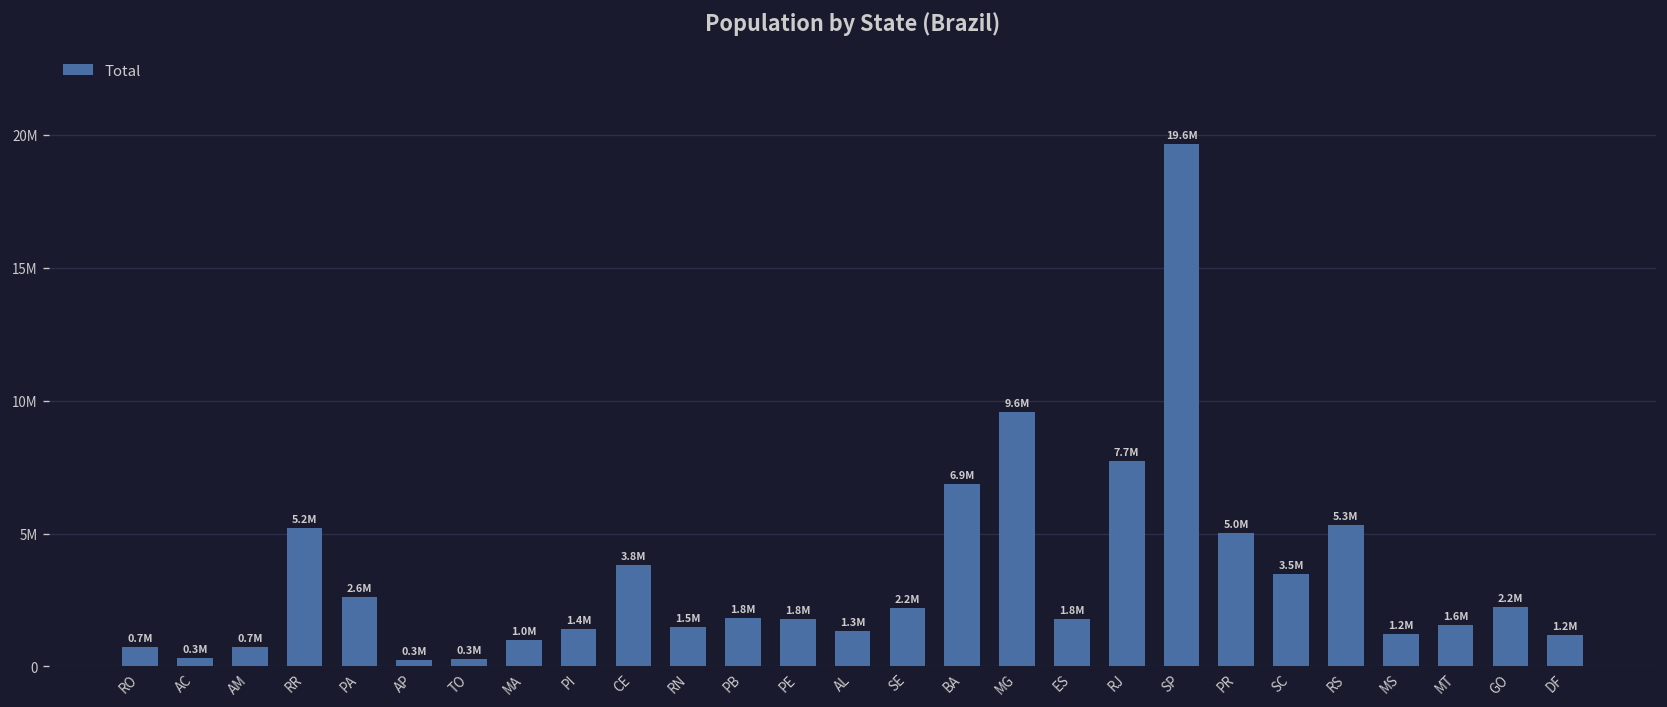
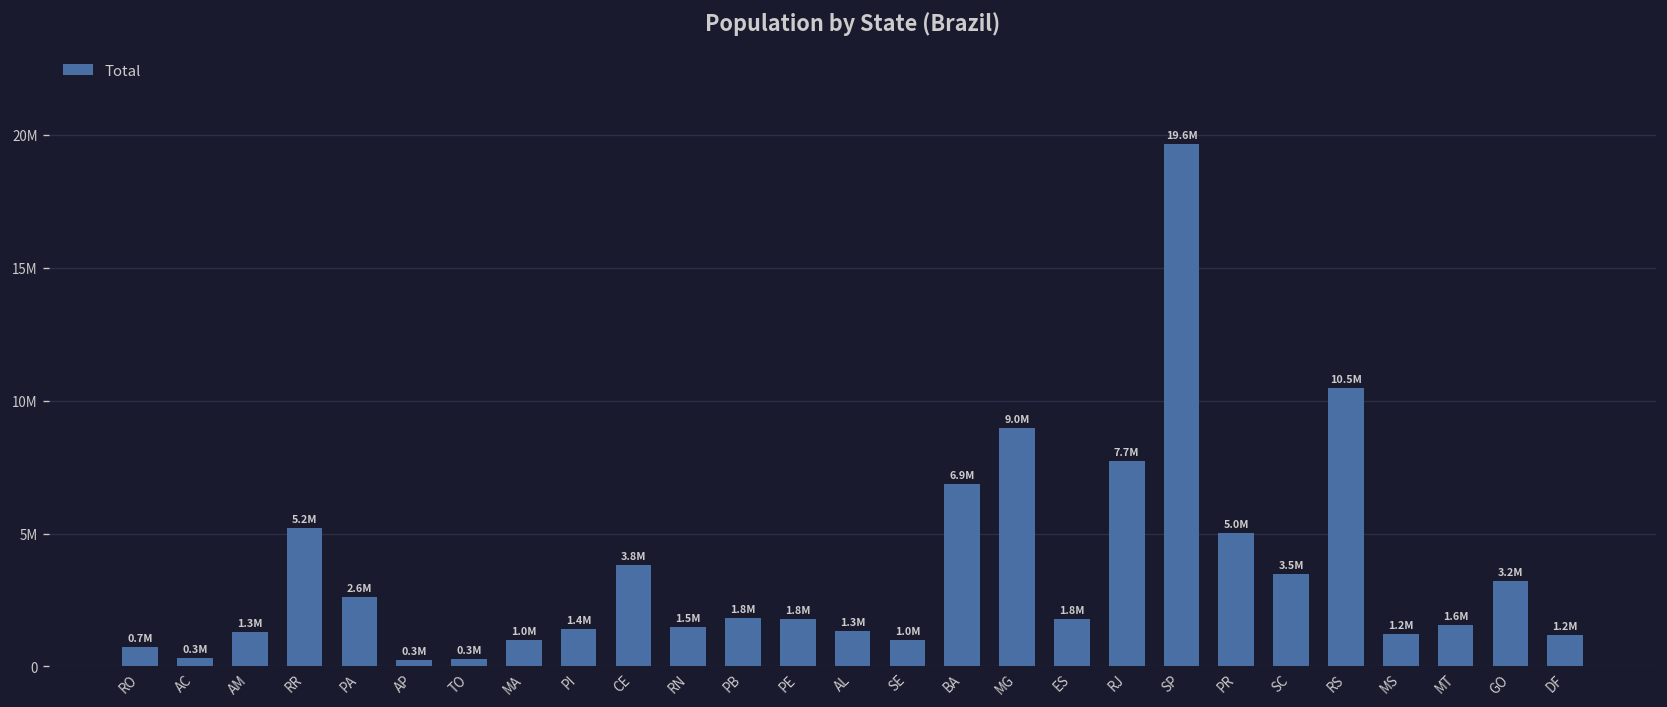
  {
    "RO": "0.7M",
    "AC": "0.3M",
-   "AM": "0.7M",
+   "AM": "1.3M",
    "RR": "5.2M",
    "PA": "2.6M",
    "AP": "0.3M",
    "TO": "0.3M",
    "MA": "1.0M",
    "PI": "1.4M",
    "CE": "3.8M",
    "RN": "1.5M",
    "PB": "1.8M",
    "PE": "1.8M",
    "AL": "1.3M",
-   "SE": "2.2M",
+   "SE": "1.0M",
    "BA": "6.9M",
-   "MG": "9.6M",
+   "MG": "9.0M",
    "ES": "1.8M",
    "RJ": "7.7M",
    "SP": "19.6M",
    "PR": "5.0M",
    "SC": "3.5M",
-   "RS": "5.3M",
+   "RS": "10.5M",
    "MS": "1.2M",
    "MT": "1.6M",
-   "GO": "2.2M",
+   "GO": "3.2M",
    "DF": "1.2M"
  }
